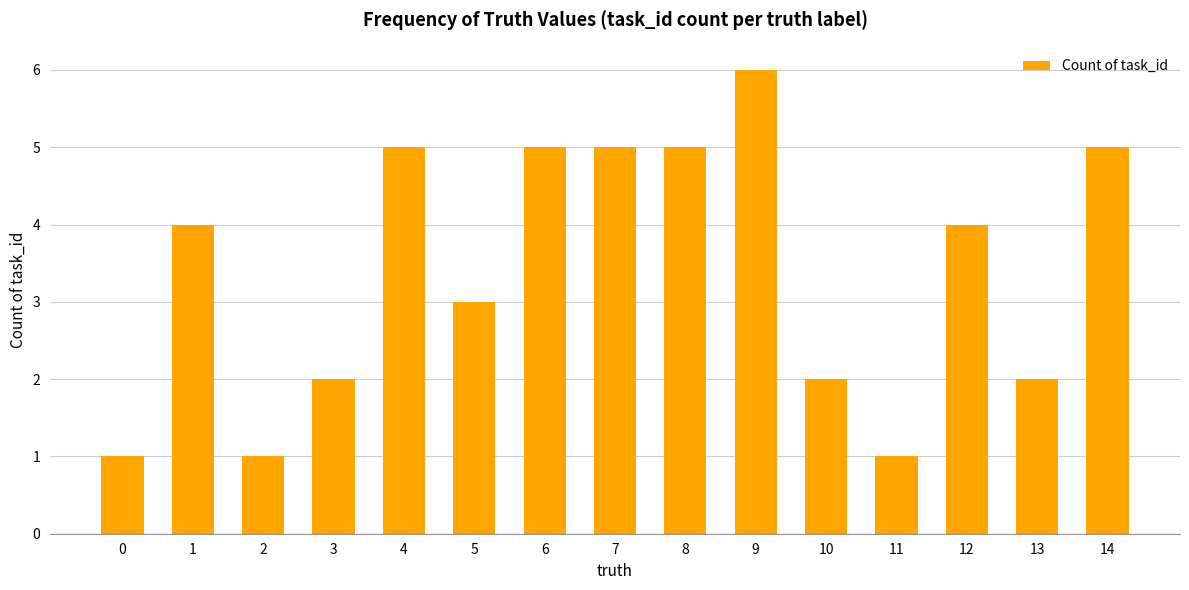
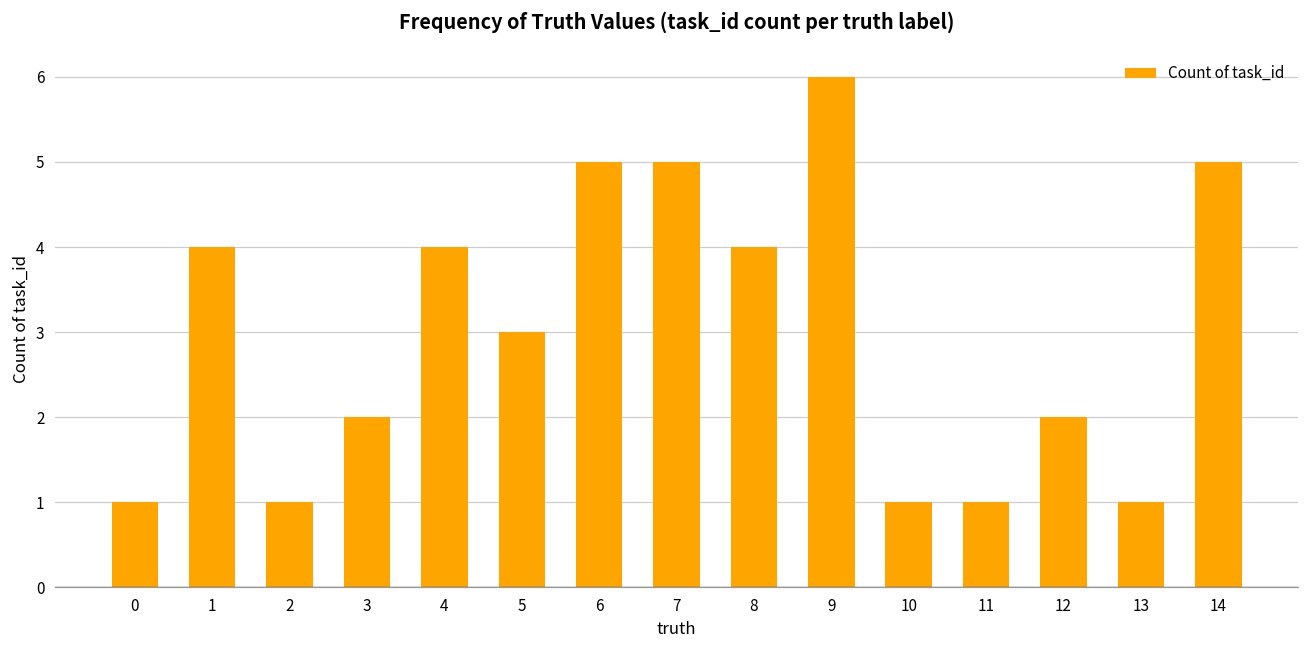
  {
    "0": 1,
    "1": 4,
    "2": 1,
    "3": 2,
-   "4": 5,
+   "4": 4,
    "5": 3,
    "6": 5,
    "7": 5,
-   "8": 5,
+   "8": 4,
    "9": 6,
-   "10": 2,
+   "10": 1,
    "11": 1,
-   "12": 4,
-   "13": 2,
+   "12": 2,
+   "13": 1,
    "14": 5
  }
